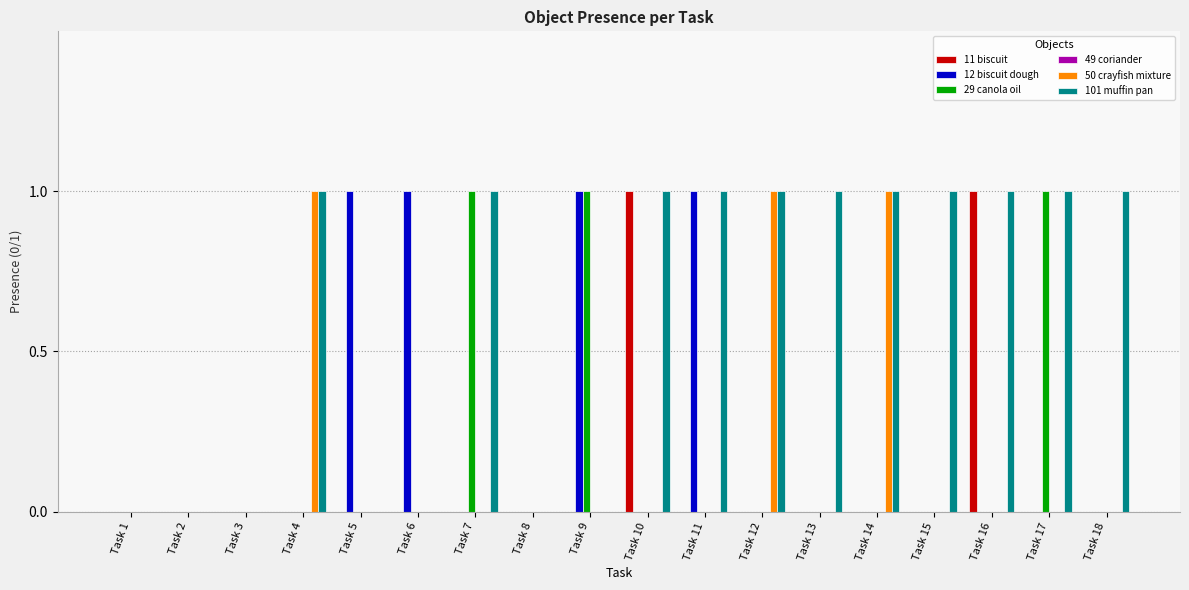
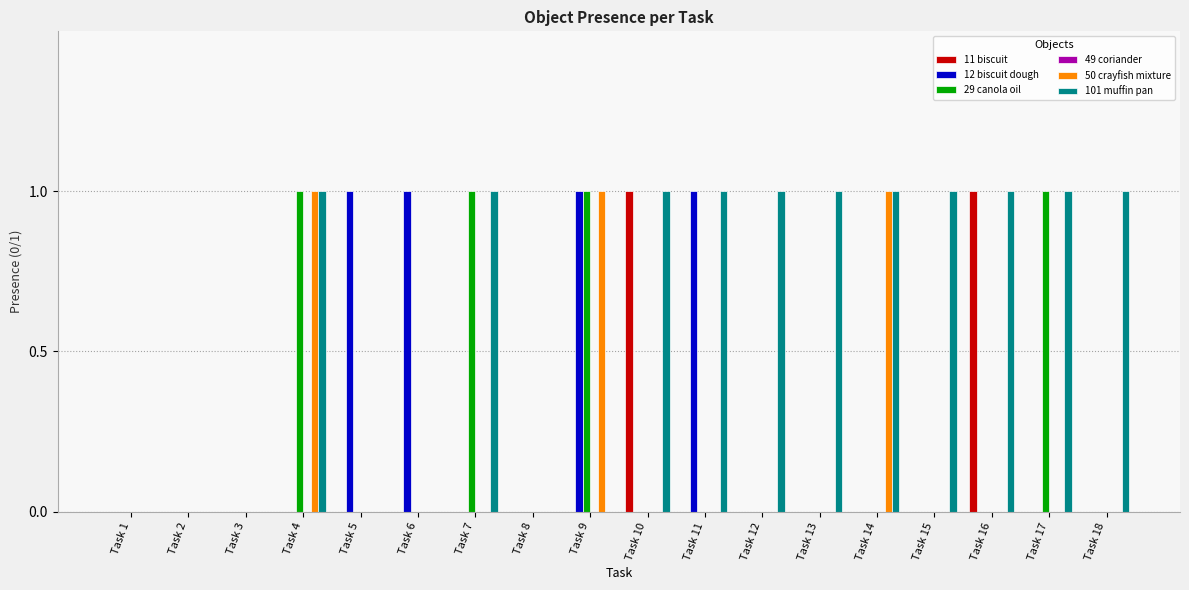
  {
    "11 biscuit": {
      "Task 1": 0,
      "Task 2": 0,
      "Task 3": 0,
      "Task 4": 0,
      "Task 5": 0,
      "Task 6": 0,
      "Task 7": 0,
      "Task 8": 0,
      "Task 9": 0,
      "Task 10": 1,
      "Task 11": 0,
      "Task 12": 0,
      "Task 13": 0,
      "Task 14": 0,
      "Task 15": 0,
      "Task 16": 1,
      "Task 17": 0,
      "Task 18": 0
    },
    "12 biscuit dough": {
      "Task 1": 0,
      "Task 2": 0,
      "Task 3": 0,
      "Task 4": 0,
      "Task 5": 1,
      "Task 6": 1,
      "Task 7": 0,
      "Task 8": 0,
      "Task 9": 1,
      "Task 10": 0,
      "Task 11": 1,
      "Task 12": 0,
      "Task 13": 0,
      "Task 14": 0,
      "Task 15": 0,
      "Task 16": 0,
      "Task 17": 0,
      "Task 18": 0
    },
    "29 canola oil": {
      "Task 1": 0,
      "Task 2": 0,
      "Task 3": 0,
-     "Task 4": 0,
+     "Task 4": 1,
      "Task 5": 0,
      "Task 6": 0,
      "Task 7": 1,
      "Task 8": 0,
      "Task 9": 1,
      "Task 10": 0,
      "Task 11": 0,
      "Task 12": 0,
      "Task 13": 0,
      "Task 14": 0,
      "Task 15": 0,
      "Task 16": 0,
      "Task 17": 1,
      "Task 18": 0
    },
    "49 coriander": {
      "Task 1": 0,
      "Task 2": 0,
      "Task 3": 0,
      "Task 4": 0,
      "Task 5": 0,
      "Task 6": 0,
      "Task 7": 0,
      "Task 8": 0,
      "Task 9": 0,
      "Task 10": 0,
      "Task 11": 0,
      "Task 12": 0,
      "Task 13": 0,
      "Task 14": 0,
      "Task 15": 0,
      "Task 16": 0,
      "Task 17": 0,
      "Task 18": 0
    },
    "50 crayfish mixture": {
      "Task 1": 0,
      "Task 2": 0,
      "Task 3": 0,
      "Task 4": 1,
      "Task 5": 0,
      "Task 6": 0,
      "Task 7": 0,
      "Task 8": 0,
-     "Task 9": 0,
+     "Task 9": 1,
      "Task 10": 0,
      "Task 11": 0,
-     "Task 12": 1,
+     "Task 12": 0,
      "Task 13": 0,
      "Task 14": 1,
      "Task 15": 0,
      "Task 16": 0,
      "Task 17": 0,
      "Task 18": 0
    },
    "101 muffin pan": {
      "Task 1": 0,
      "Task 2": 0,
      "Task 3": 0,
      "Task 4": 1,
      "Task 5": 0,
      "Task 6": 0,
      "Task 7": 1,
      "Task 8": 0,
      "Task 9": 0,
      "Task 10": 1,
      "Task 11": 1,
      "Task 12": 1,
      "Task 13": 1,
      "Task 14": 1,
      "Task 15": 1,
      "Task 16": 1,
      "Task 17": 1,
      "Task 18": 1
    }
  }
